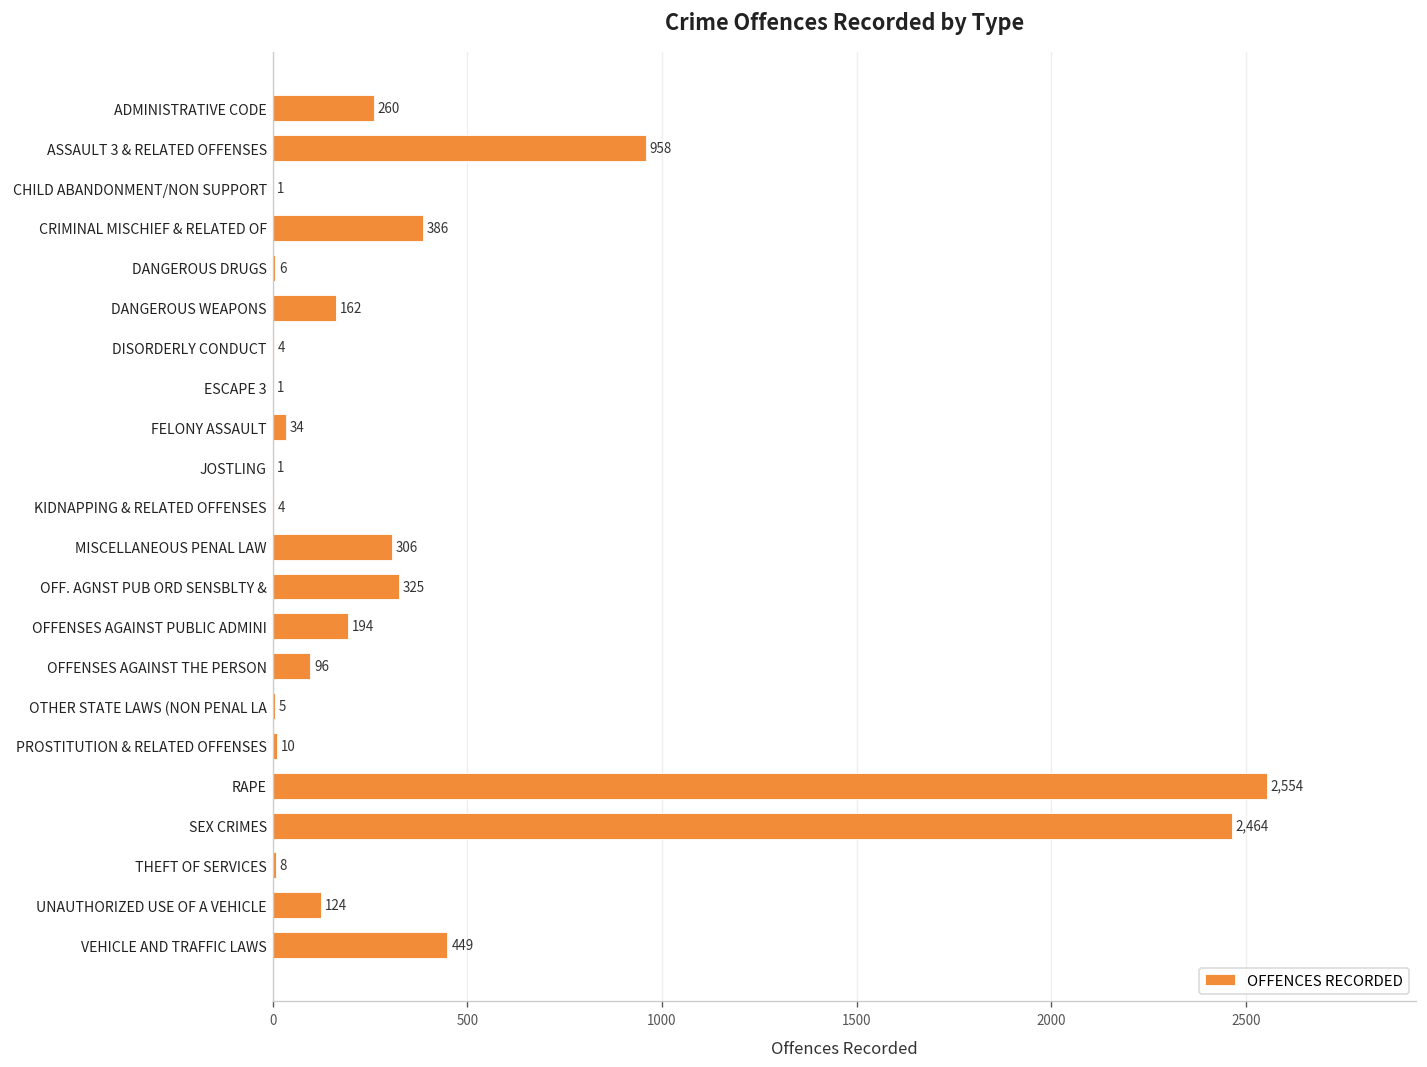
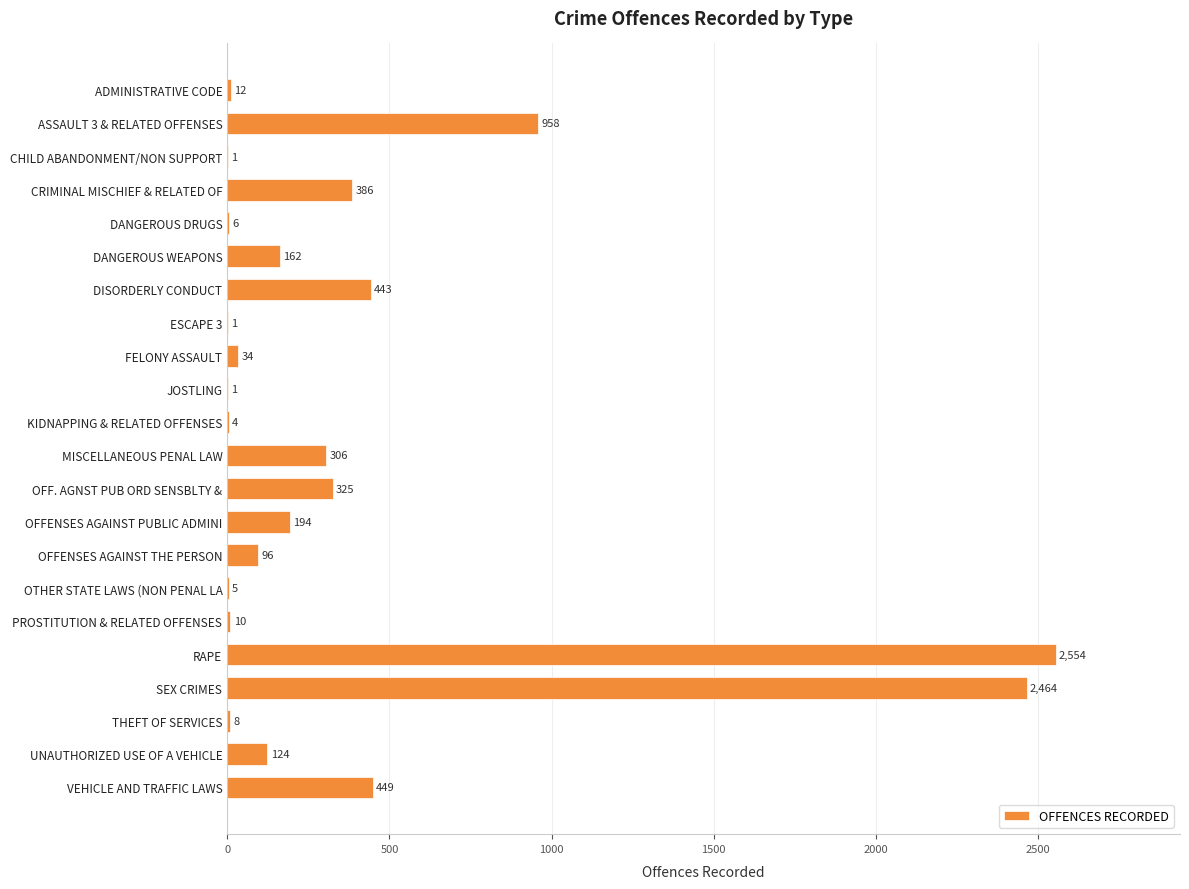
  {
-   "ADMINISTRATIVE CODE": "260",
+   "ADMINISTRATIVE CODE": "12",
    "ASSAULT 3 & RELATED OFFENSES": "958",
    "CHILD ABANDONMENT/NON SUPPORT": "1",
    "CRIMINAL MISCHIEF & RELATED OF": "386",
    "DANGEROUS DRUGS": "6",
    "DANGEROUS WEAPONS": "162",
-   "DISORDERLY CONDUCT": "4",
+   "DISORDERLY CONDUCT": "443",
    "ESCAPE 3": "1",
    "FELONY ASSAULT": "34",
    "JOSTLING": "1",
    "KIDNAPPING & RELATED OFFENSES": "4",
    "MISCELLANEOUS PENAL LAW": "306",
    "OFF. AGNST PUB ORD SENSBLTY &": "325",
    "OFFENSES AGAINST PUBLIC ADMINI": "194",
    "OFFENSES AGAINST THE PERSON": "96",
    "OTHER STATE LAWS (NON PENAL LA": "5",
    "PROSTITUTION & RELATED OFFENSES": "10",
    "RAPE": "2,554",
    "SEX CRIMES": "2,464",
    "THEFT OF SERVICES": "8",
    "UNAUTHORIZED USE OF A VEHICLE": "124",
    "VEHICLE AND TRAFFIC LAWS": "449"
  }
